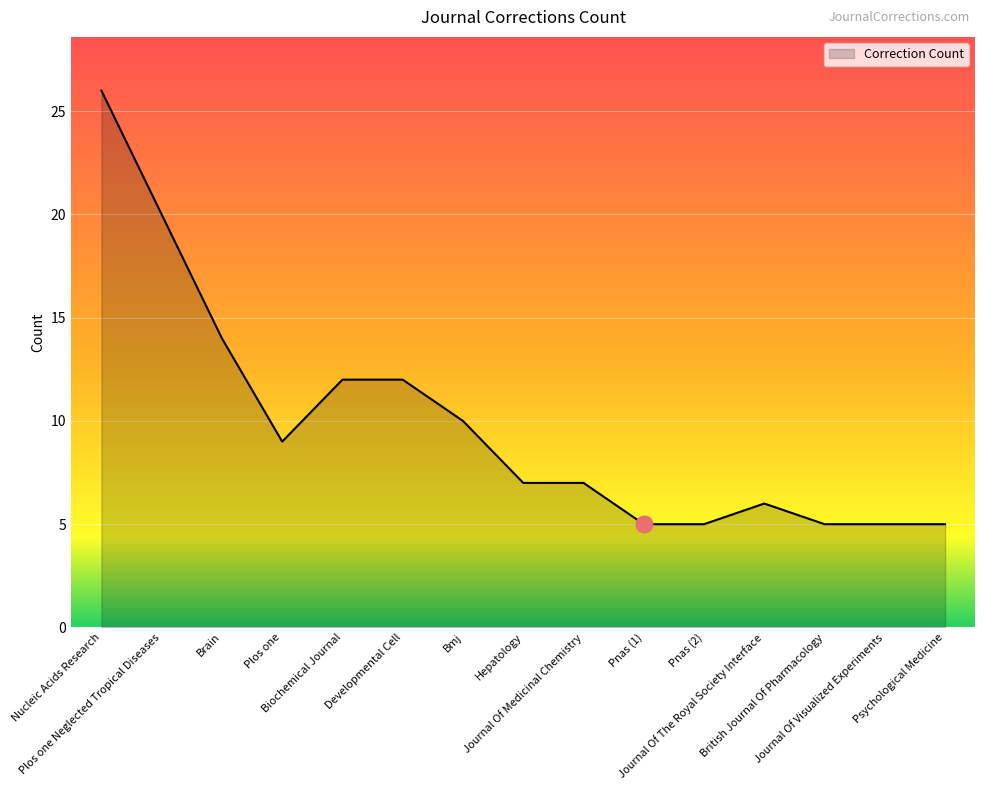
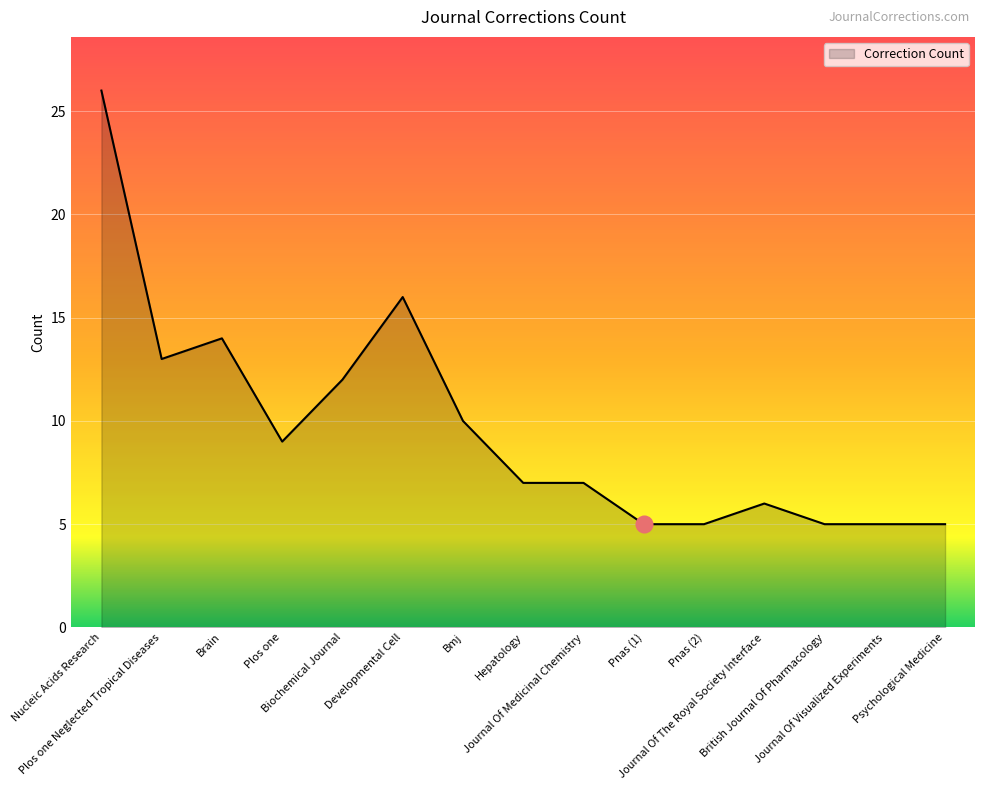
  {
    "Correction Count": {
      "Nucleic Acids Research": 26,
-     "Plos one Neglected Tropical Diseases": 20,
+     "Plos one Neglected Tropical Diseases": 13,
      "Brain": 14,
      "Plos one": 9,
      "Biochemical Journal": 12,
-     "Developmental Cell": 12,
+     "Developmental Cell": 16,
      "Bmj": 10,
      "Hepatology": 7,
      "Journal Of Medicinal Chemistry": 7,
      "Pnas (2)": 5,
      "Journal Of The Royal Society Interface": 6,
      "British Journal Of Pharmacology": 5,
      "Journal Of Visualized Experiments": 5,
      "Psychological Medicine": 5
    }
  }
